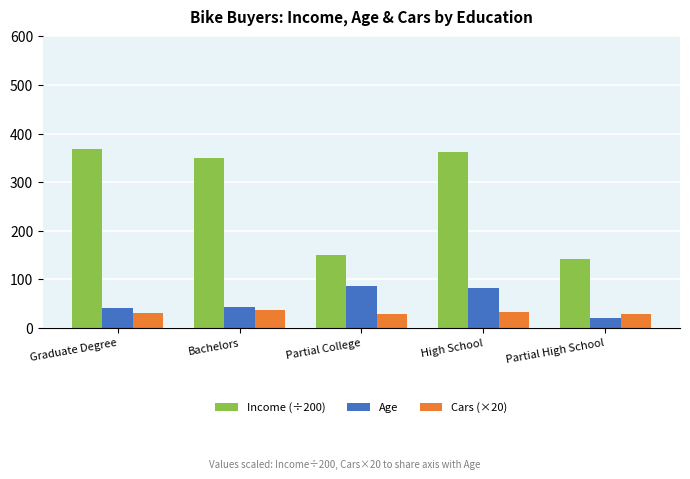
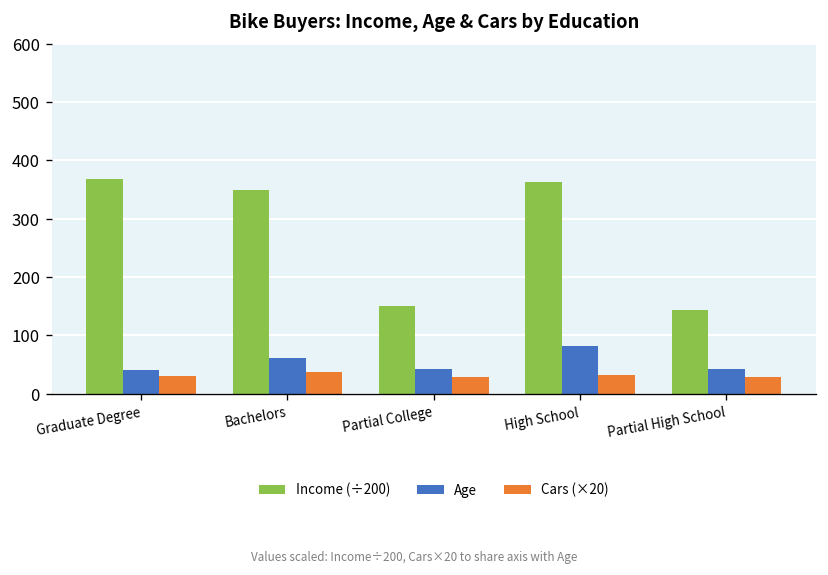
  {
    "Income (÷200)": {
      "Graduate Degree": 370,
      "Bachelors": 350,
      "Partial College": 150,
      "High School": 360,
      "Partial High School": 140
    },
    "Age": {
      "Graduate Degree": 40,
-     "Bachelors": 40,
-     "Partial College": 90,
+     "Bachelors": 60,
+     "Partial College": 40,
      "High School": 80,
-     "Partial High School": 20
+     "Partial High School": 40
    },
    "Cars (×20)": {
      "Graduate Degree": 30,
      "Bachelors": 40,
      "Partial College": 30,
      "High School": 30,
      "Partial High School": 30
    }
  }
